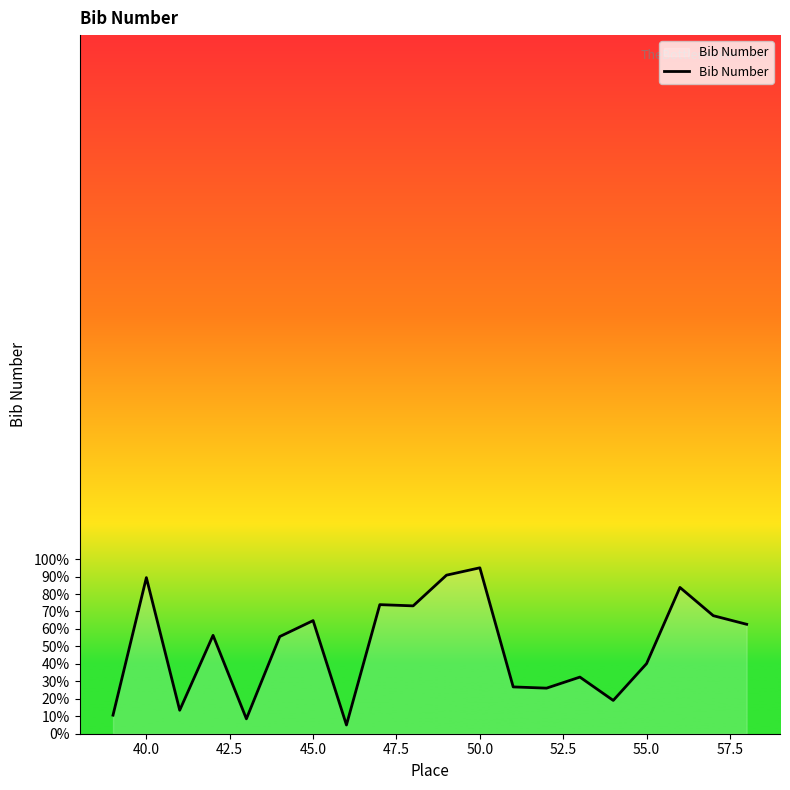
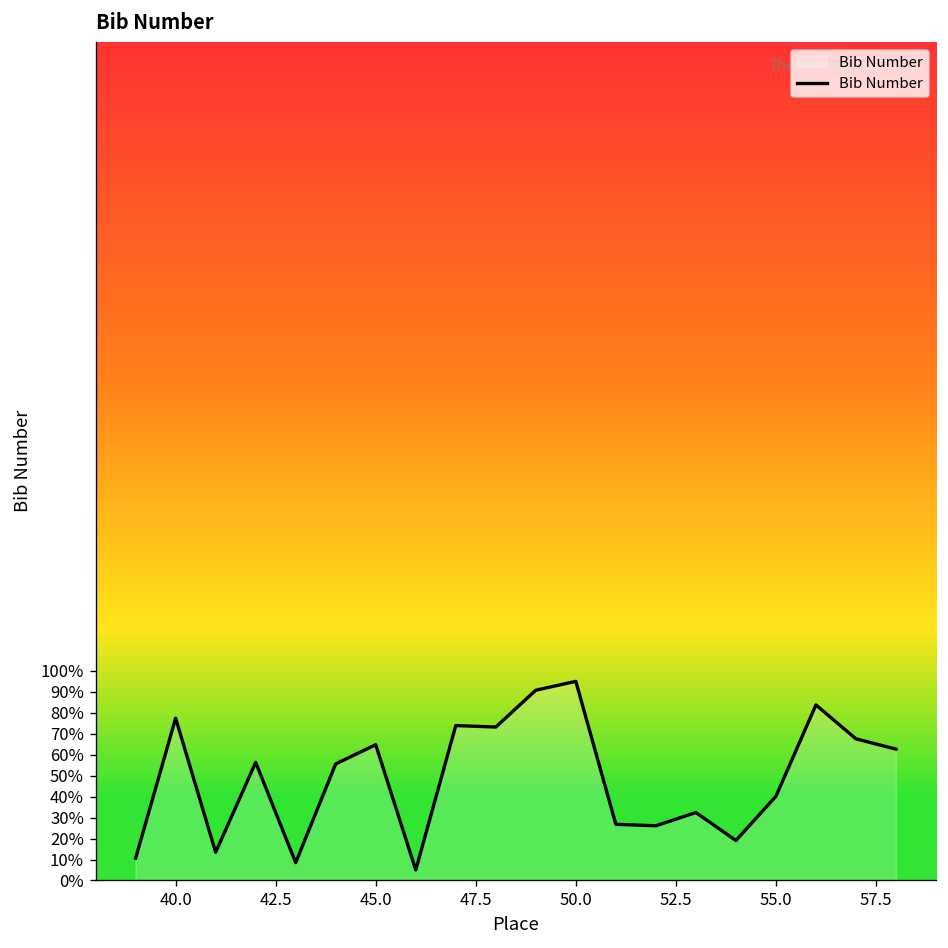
  {
-   "40.0": "89%",
+   "40.0": "77%",
    "45.0": "65%",
    "50.0": "95%",
    "55.0": "40%"
  }
